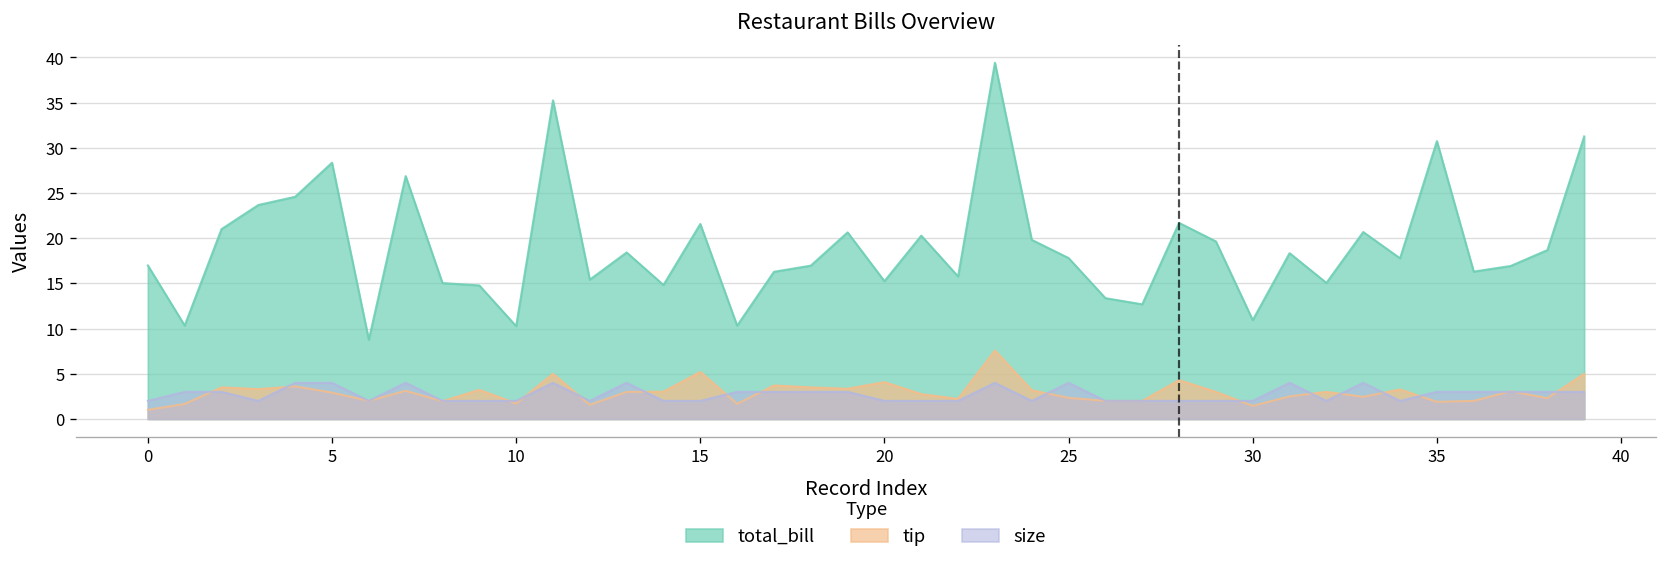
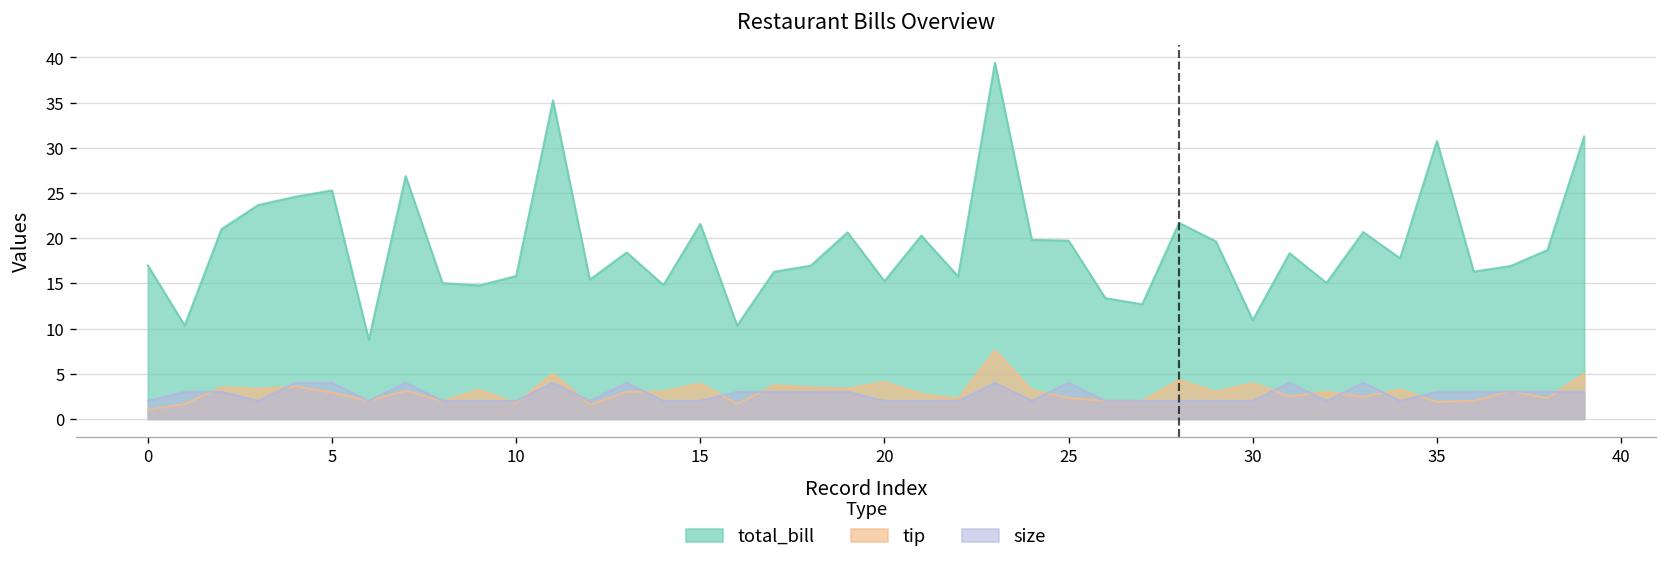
  {
    "total_bill": {
      "0": 17,
-     "5": 28,
-     "10": 10,
+     "5": 25,
+     "10": 16,
      "15": 22,
      "20": 15,
-     "25": 18,
+     "25": 20,
      "30": 11,
      "35": 31
    },
    "tip": {
      "0": 1,
      "5": 3,
-     "15": 5,
+     "15": 4,
      "20": 4,
      "25": 2,
-     "30": 1,
+     "30": 4,
      "35": 2
    },
    "size": {
      "0": 2,
      "5": 4,
      "15": 2,
      "20": 2,
      "25": 4,
      "30": 2,
      "35": 3
    }
  }
